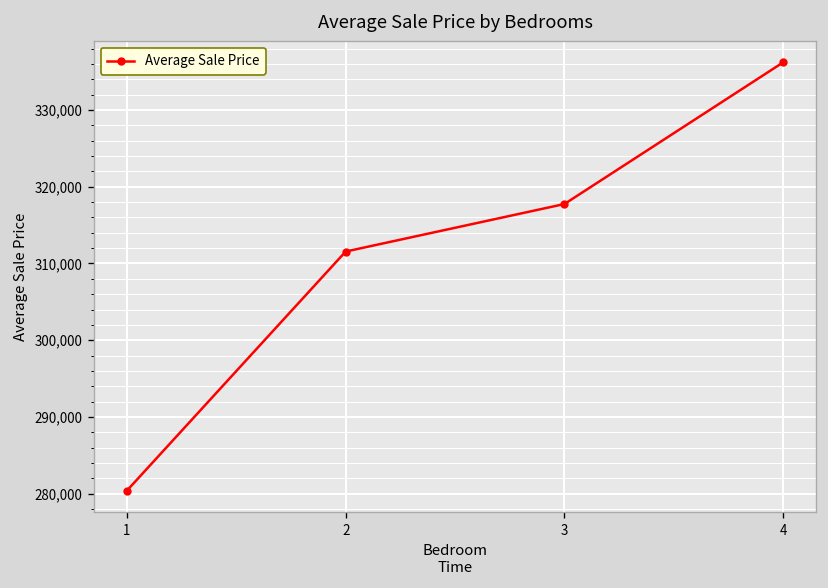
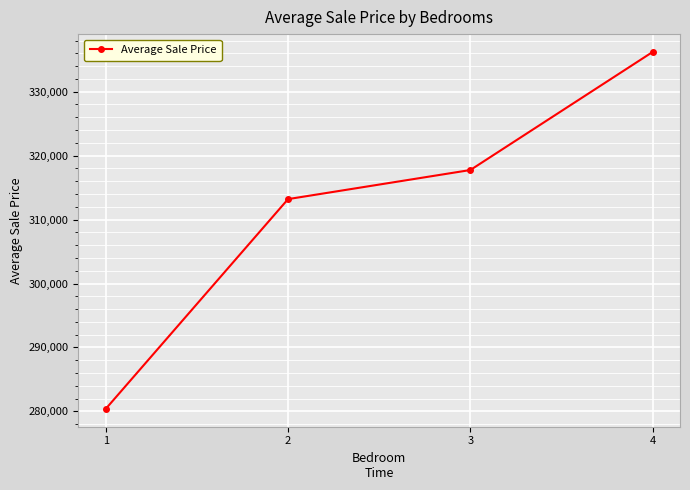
  {
    "1": "280,000",
-   "2": "312,000",
+   "2": "313,000",
    "3": "318,000",
    "4": "336,000"
  }
